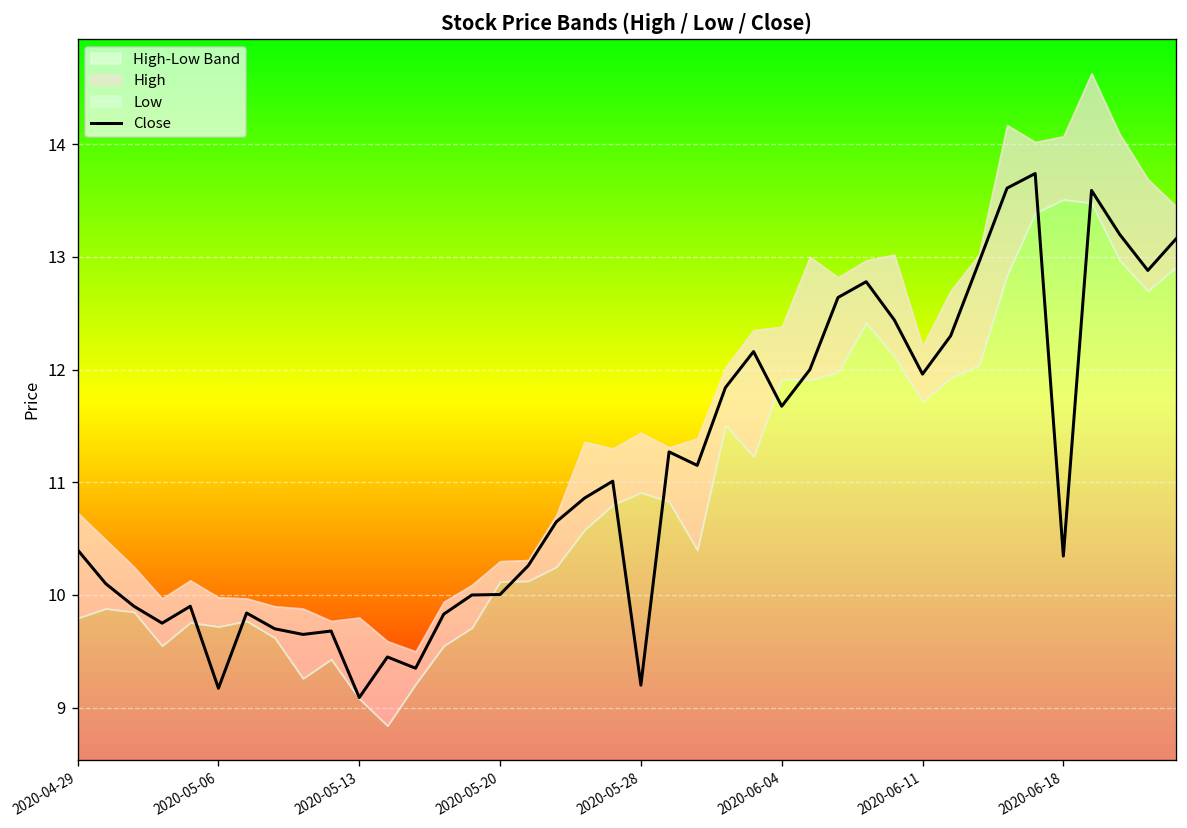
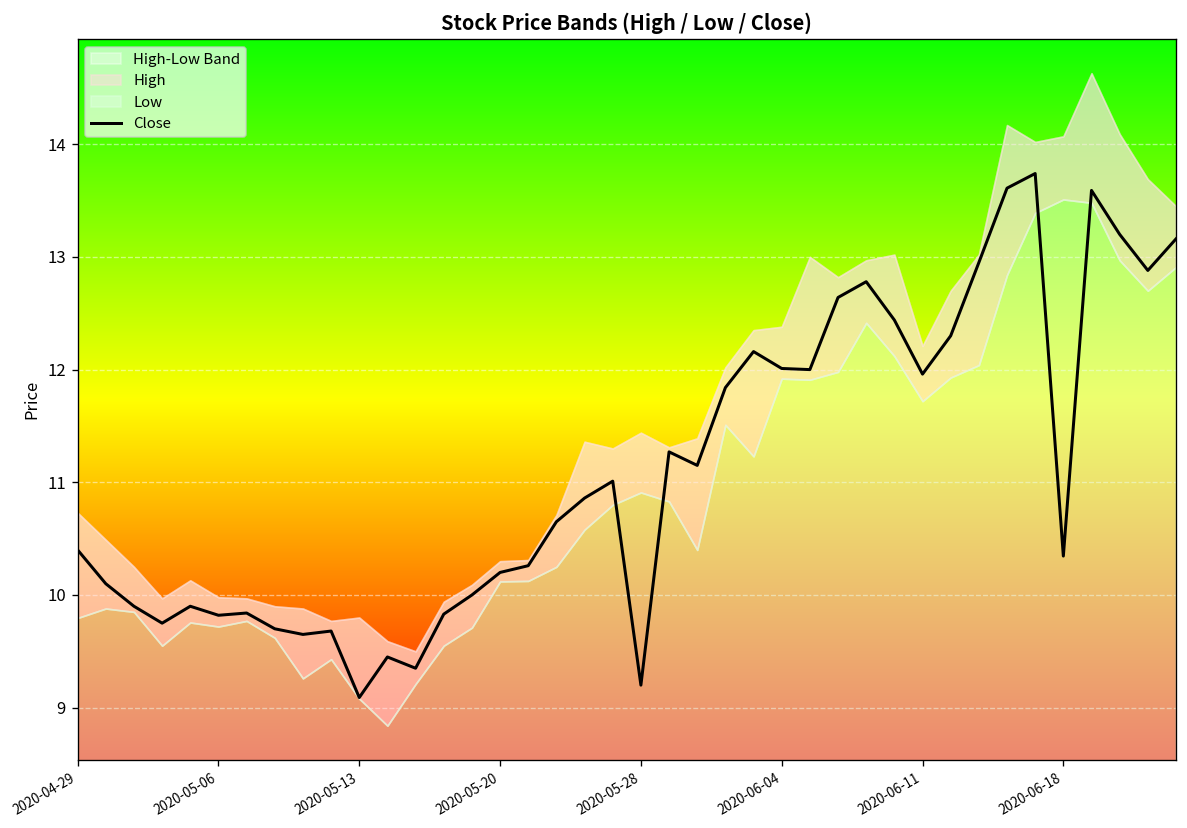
  {
    "Close": {
      "2020-04-29": 10.4,
-     "2020-05-06": 9.2,
-     "2020-05-20": 10.0,
+     "2020-05-06": 9.8,
+     "2020-05-20": 10.2,
      "2020-05-28": 9.2,
-     "2020-06-04": 11.7,
+     "2020-06-04": 12.0,
      "2020-06-11": 12.0,
      "2020-06-18": 10.3
    }
  }
